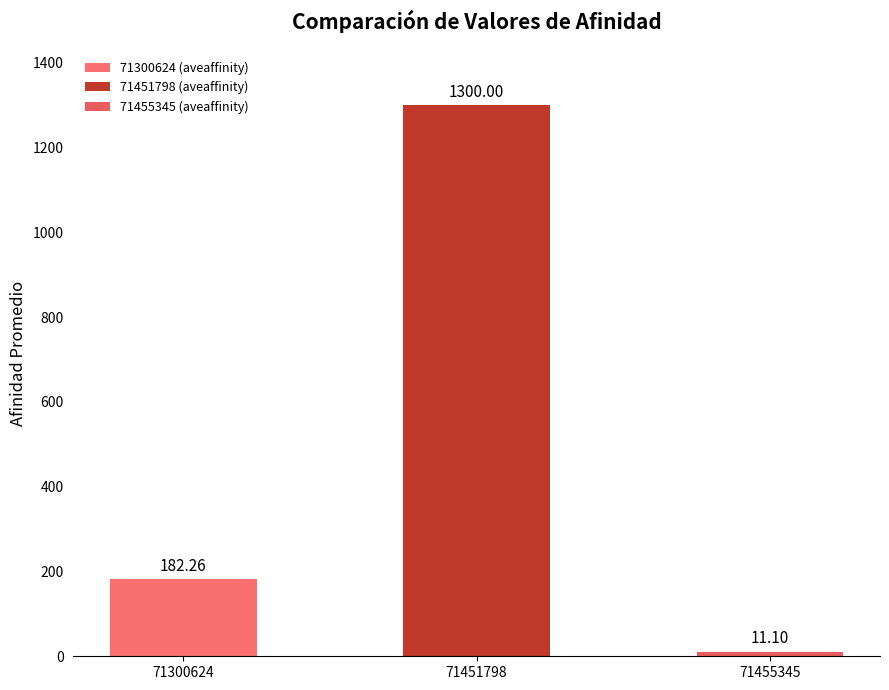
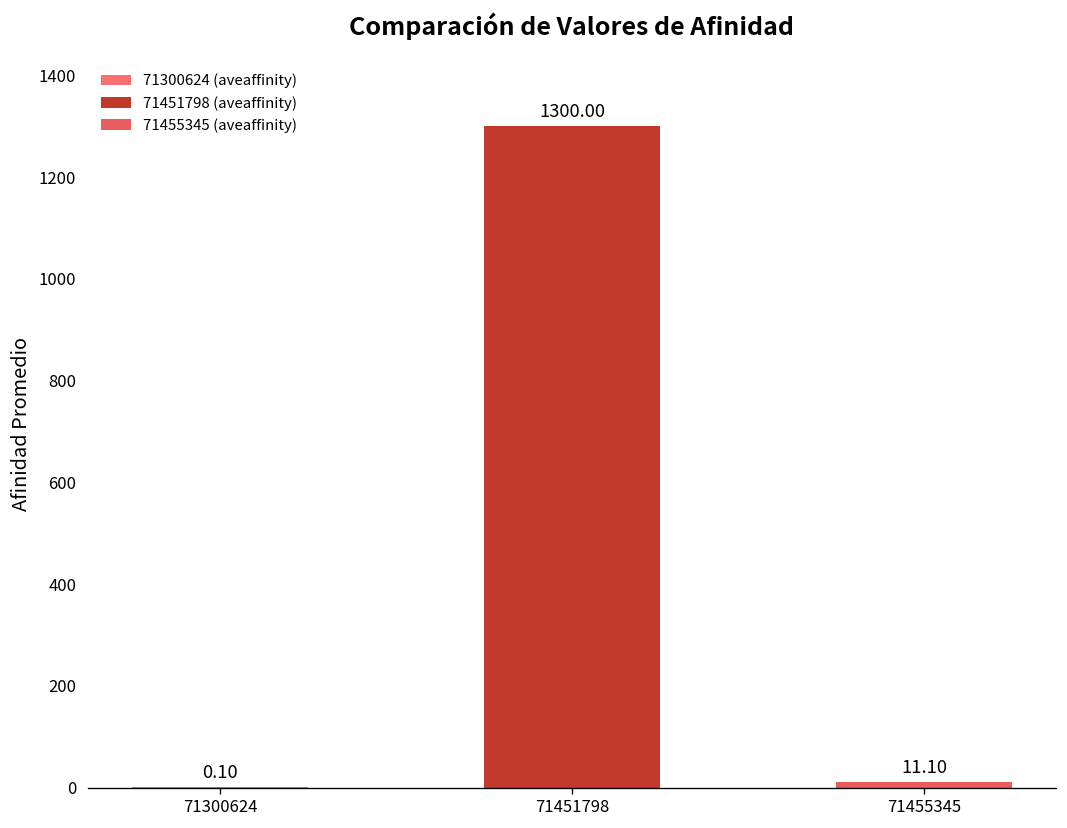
  {
-   "71300624": 182.26,
+   "71300624": 0.10,
    "71451798": 1300.00,
    "71455345": 11.10
  }
